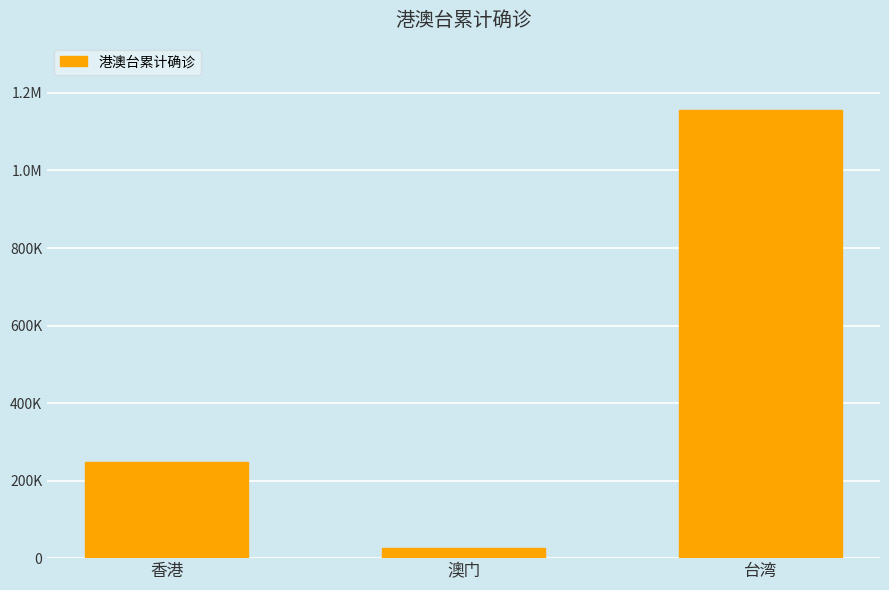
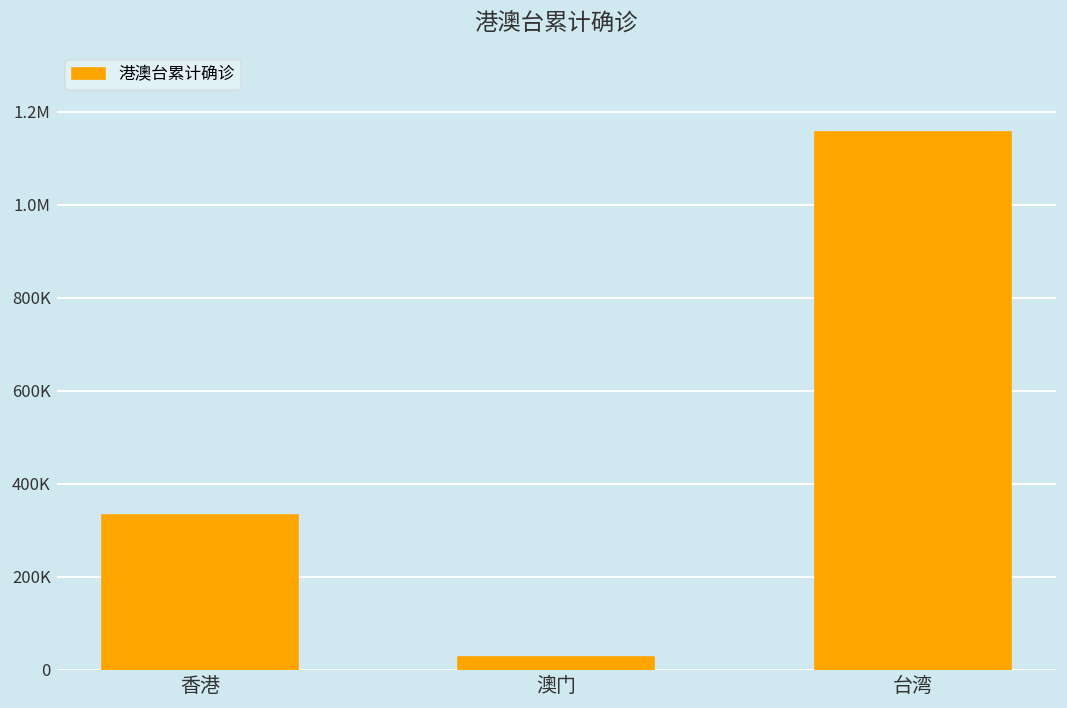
  {
-   "香港": 250000,
+   "香港": 330000,
    "澳门": 30000,
    "台湾": 1160000
  }
